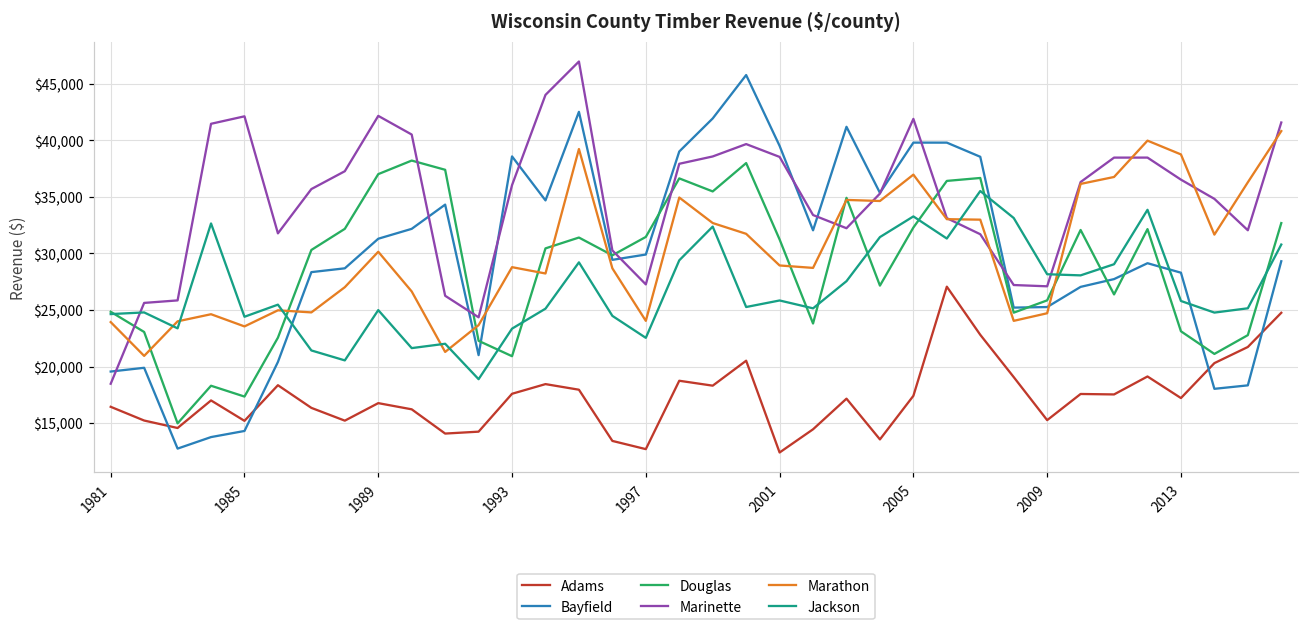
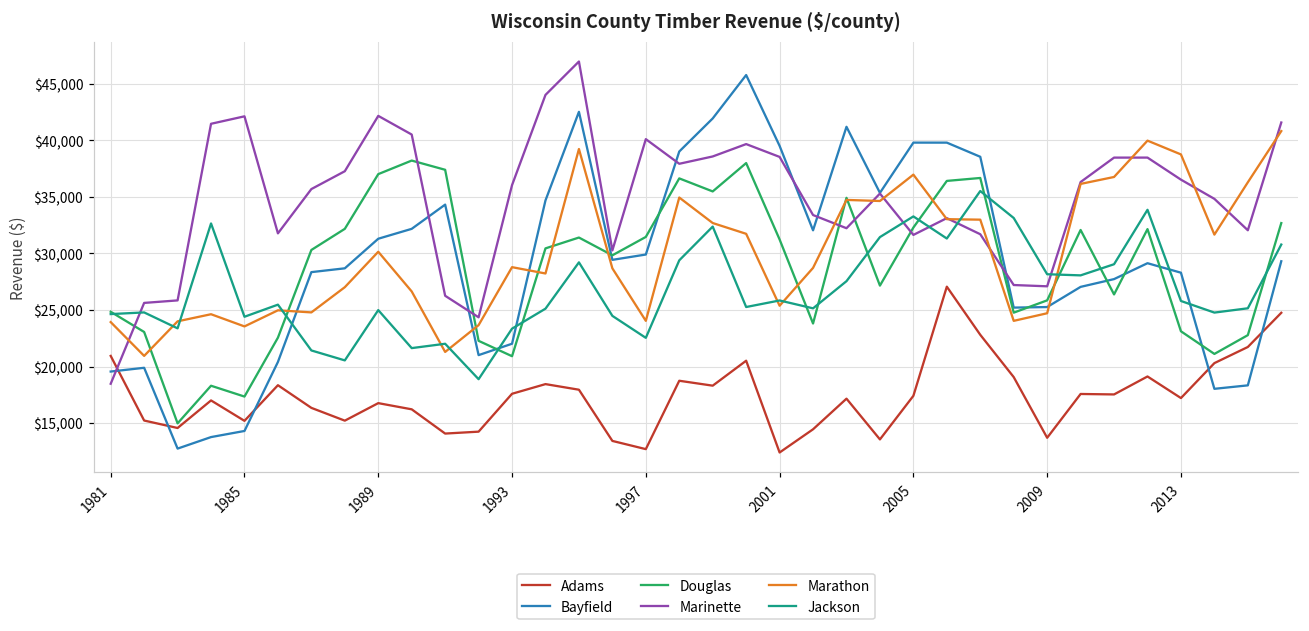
  {
    "Adams": {
-     "1981": "$16,400",
+     "1981": "$20,900",
      "1985": "$15,200",
      "1989": "$16,800",
      "1993": "$17,600",
      "1997": "$12,700",
      "2001": "$12,400",
      "2005": "$17,400",
-     "2009": "$15,300",
+     "2009": "$13,700",
      "2013": "$17,200"
    },
    "Bayfield": {
      "1981": "$19,600",
      "1985": "$14,300",
      "1989": "$31,300",
-     "1993": "$38,600",
+     "1993": "$22,000",
      "1997": "$29,900",
      "2001": "$39,500",
      "2005": "$39,800",
      "2009": "$25,300",
      "2013": "$28,300"
    },
    "Marinette": {
      "1981": "$18,500",
      "1985": "$42,100",
      "1989": "$42,200",
      "1993": "$36,000",
-     "1997": "$27,300",
+     "1997": "$40,100",
      "2001": "$38,500",
-     "2005": "$41,900",
+     "2005": "$31,600",
      "2009": "$27,100",
      "2013": "$36,500"
    },
    "Marathon": {
      "1981": "$23,900",
      "1985": "$23,600",
      "1989": "$30,200",
      "1993": "$28,800",
      "1997": "$24,000",
-     "2001": "$28,900",
+     "2001": "$25,400",
      "2005": "$37,000",
      "2009": "$24,700",
      "2013": "$38,800"
    }
  }
